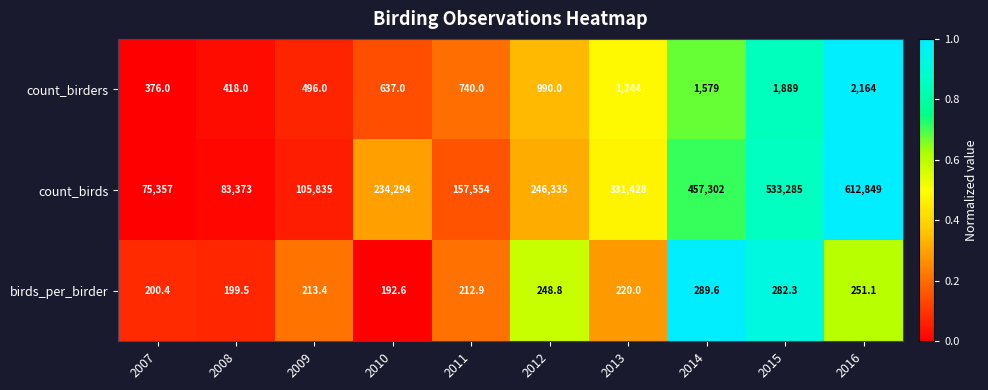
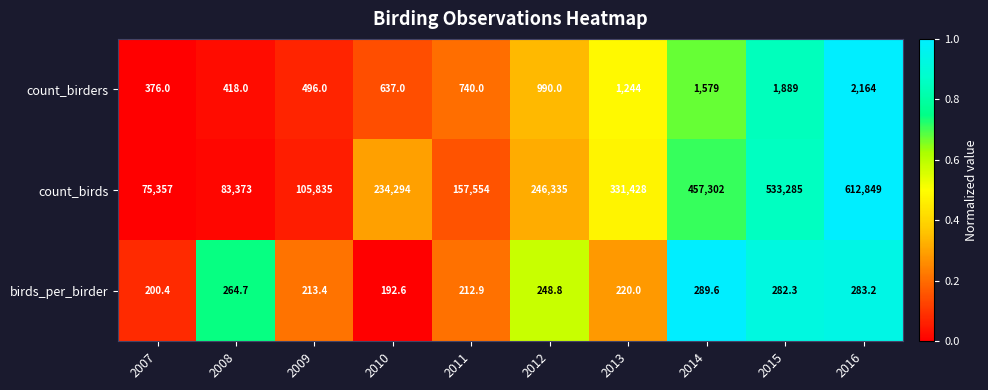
  {
    "count_birders": {
      "2007": "376.0",
      "2008": "418.0",
      "2009": "496.0",
      "2010": "637.0",
      "2011": "740.0",
      "2012": "990.0",
      "2013": "1,244",
      "2014": "1,579",
      "2015": "1,889",
      "2016": "2,164"
    },
    "count_birds": {
      "2007": "75,357",
      "2008": "83,373",
      "2009": "105,835",
      "2010": "234,294",
      "2011": "157,554",
      "2012": "246,335",
      "2013": "331,428",
      "2014": "457,302",
      "2015": "533,285",
      "2016": "612,849"
    },
    "birds_per_birder": {
      "2007": "200.4",
-     "2008": "199.5",
+     "2008": "264.7",
      "2009": "213.4",
      "2010": "192.6",
      "2011": "212.9",
      "2012": "248.8",
      "2013": "220.0",
      "2014": "289.6",
      "2015": "282.3",
-     "2016": "251.1"
+     "2016": "283.2"
    }
  }
